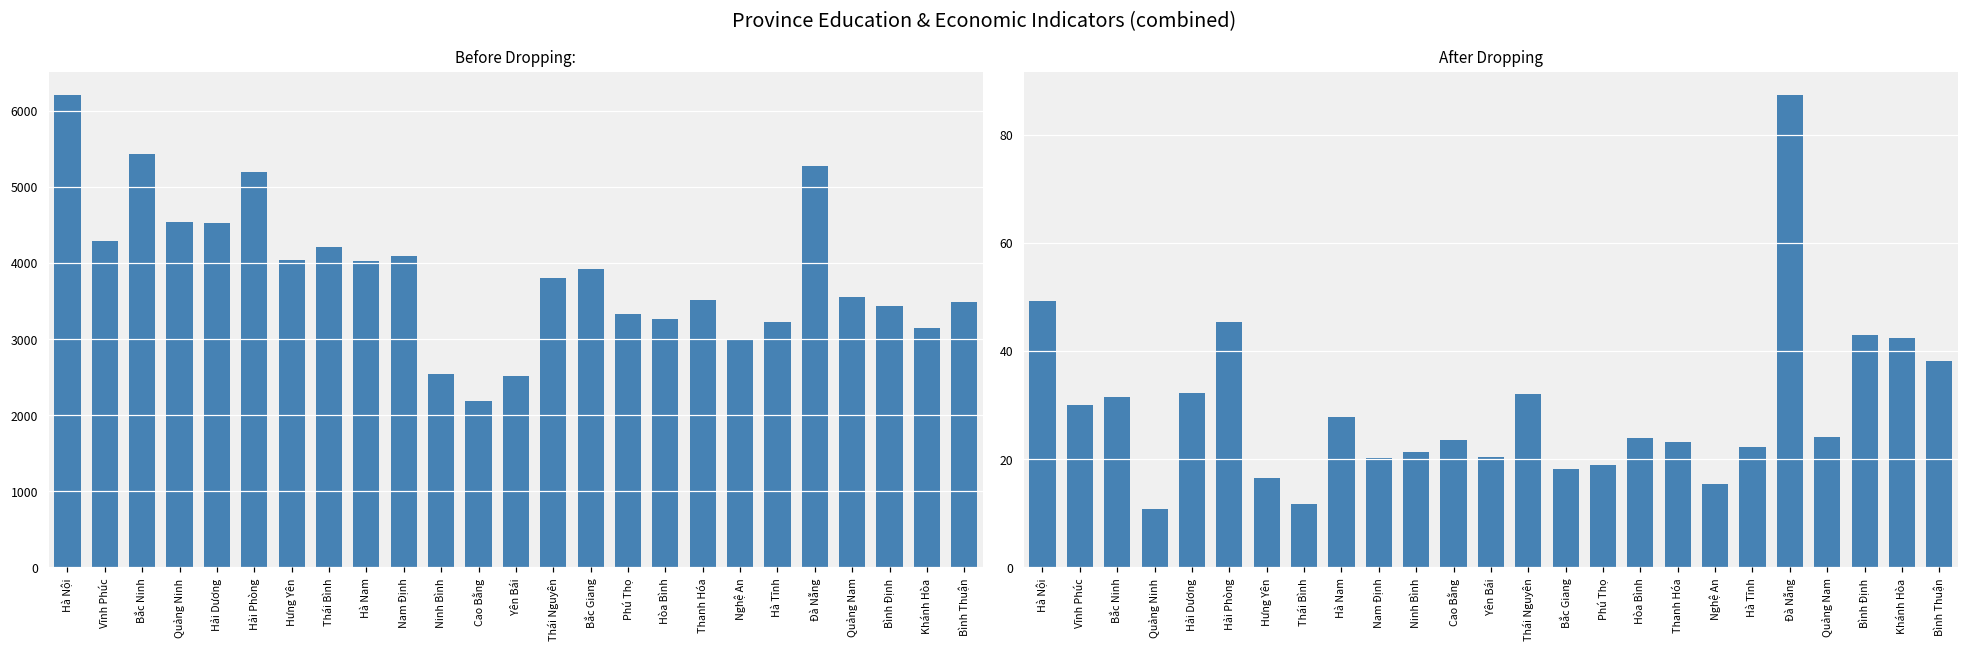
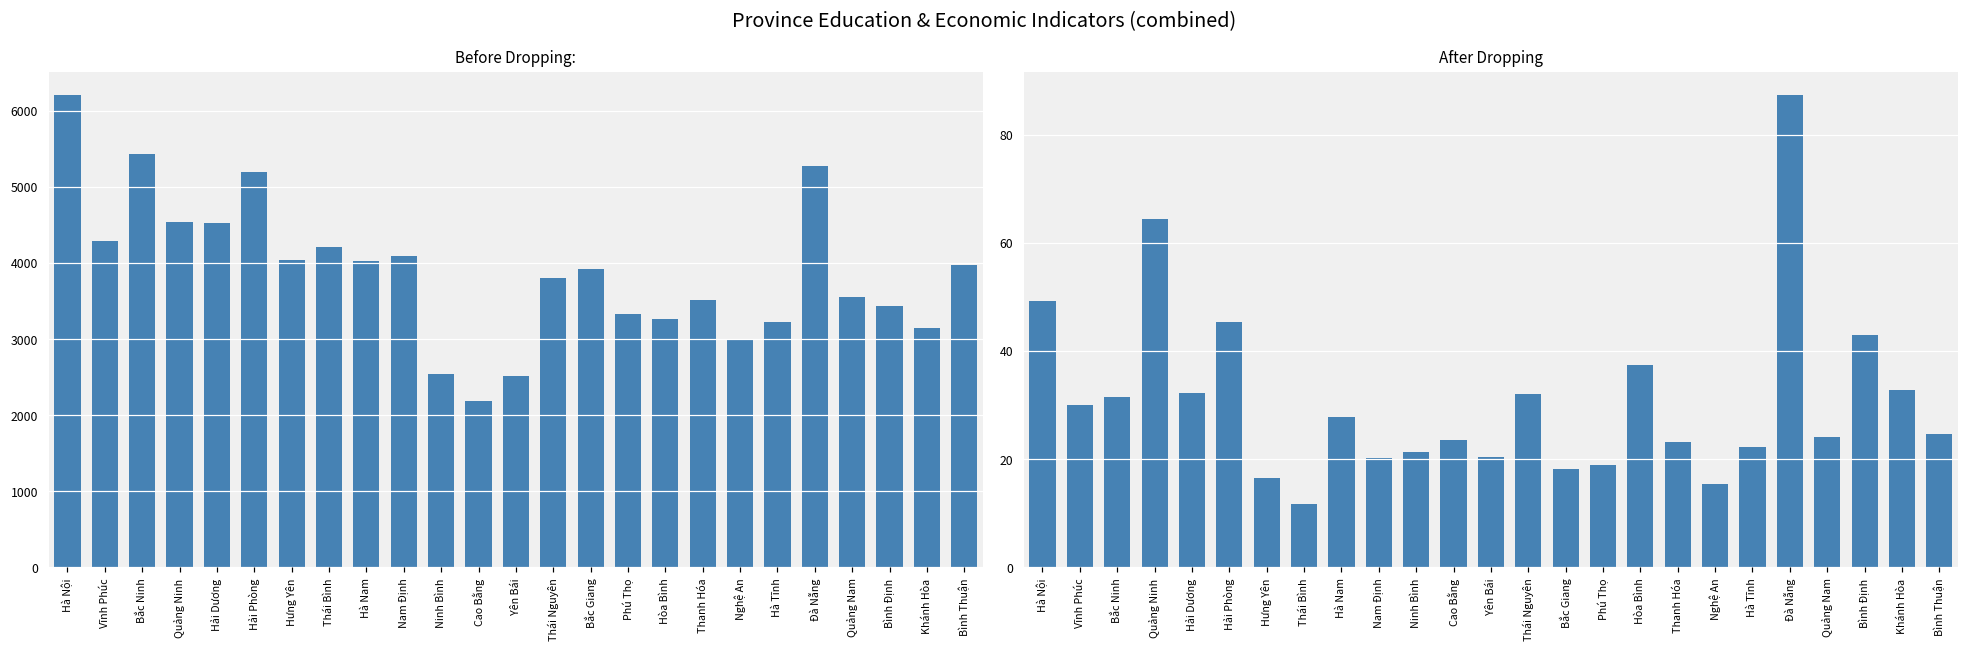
  {
    "Before Dropping:": {
      "Hà Nội": 6200,
      "Vĩnh Phúc": 4300,
      "Bắc Ninh": 5400,
      "Quảng Ninh": 4500,
      "Hải Dương": 4500,
      "Hải Phòng": 5200,
      "Hưng Yên": 4000,
      "Thái Bình": 4200,
      "Hà Nam": 4000,
      "Nam Định": 4100,
      "Ninh Bình": 2500,
      "Cao Bằng": 2200,
      "Yên Bái": 2500,
      "Thái Nguyên": 3800,
      "Bắc Giang": 3900,
      "Phú Thọ": 3300,
      "Hòa Bình": 3300,
      "Thanh Hóa": 3500,
      "Nghệ An": 3000,
      "Hà Tĩnh": 3200,
      "Đà Nẵng": 5300,
      "Quảng Nam": 3600,
      "Bình Định": 3400,
      "Khánh Hòa": 3200,
-     "Bình Thuận": 3500
+     "Bình Thuận": 4000
    },
    "After Dropping": {
      "Hà Nội": 49,
      "Vĩnh Phúc": 30,
      "Bắc Ninh": 31,
-     "Quảng Ninh": 11,
+     "Quảng Ninh": 64,
      "Hải Dương": 32,
      "Hải Phòng": 45,
      "Hưng Yên": 17,
      "Thái Bình": 12,
      "Hà Nam": 28,
      "Nam Định": 20,
      "Ninh Bình": 21,
      "Cao Bằng": 24,
      "Yên Bái": 20,
      "Thái Nguyên": 32,
      "Bắc Giang": 18,
      "Phú Thọ": 19,
-     "Hòa Bình": 24,
+     "Hòa Bình": 37,
      "Thanh Hóa": 23,
      "Nghệ An": 16,
      "Hà Tĩnh": 22,
      "Đà Nẵng": 87,
      "Quảng Nam": 24,
      "Bình Định": 43,
-     "Khánh Hòa": 42,
-     "Bình Thuận": 38
+     "Khánh Hòa": 33,
+     "Bình Thuận": 25
    }
  }
